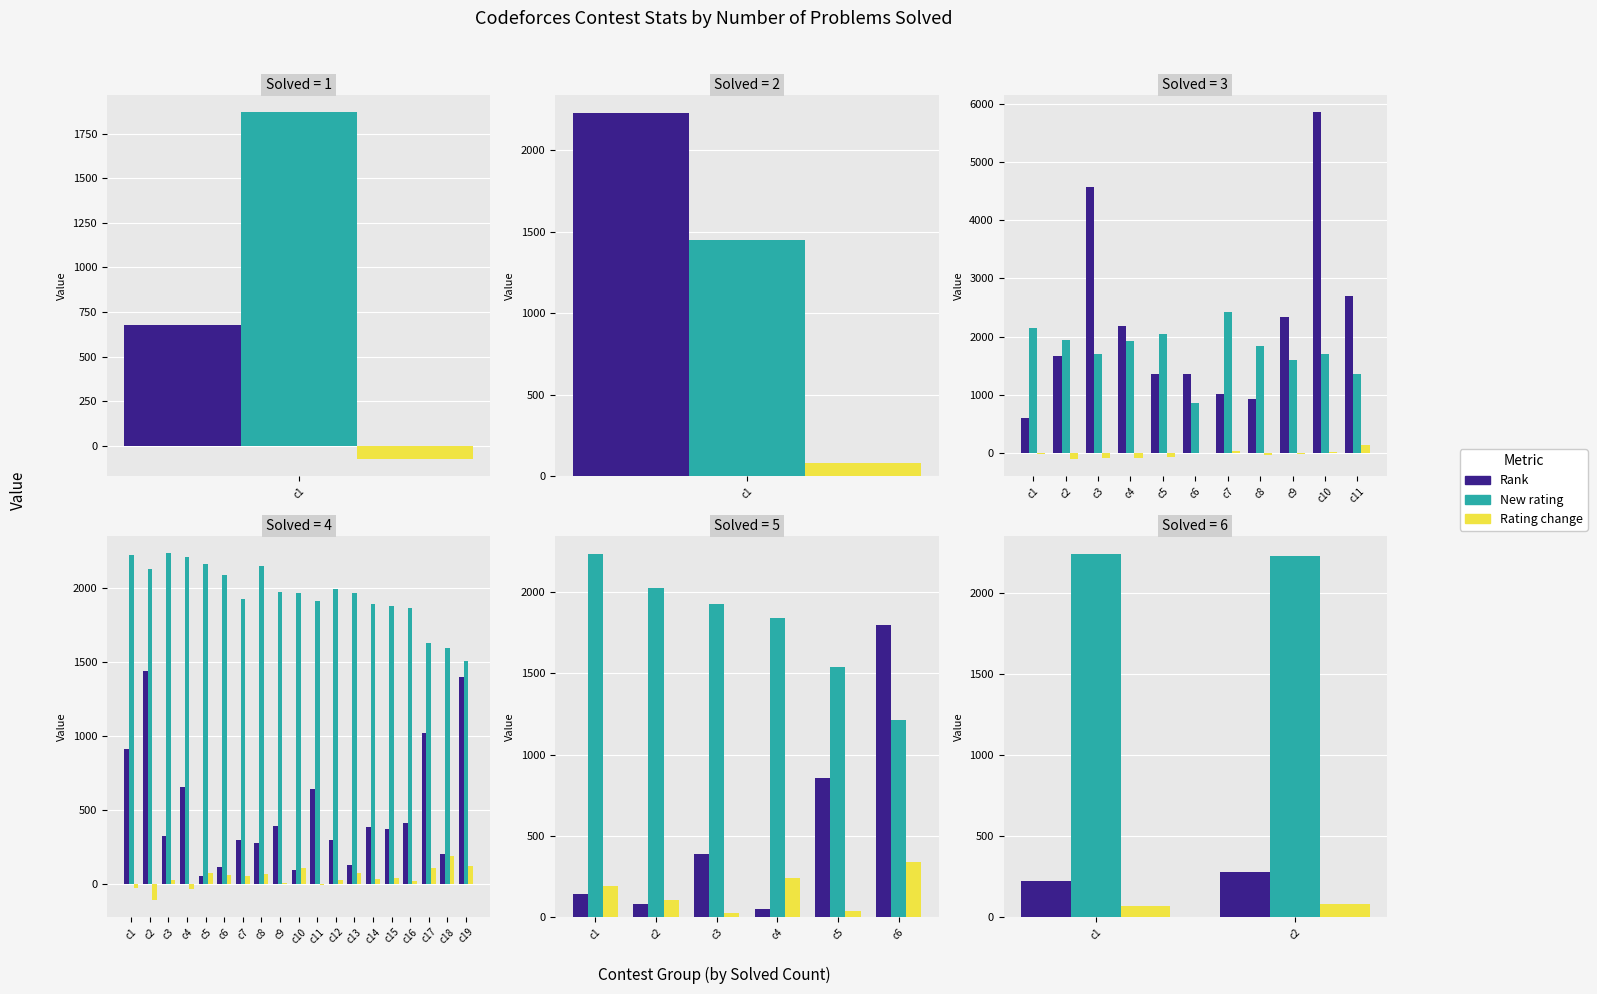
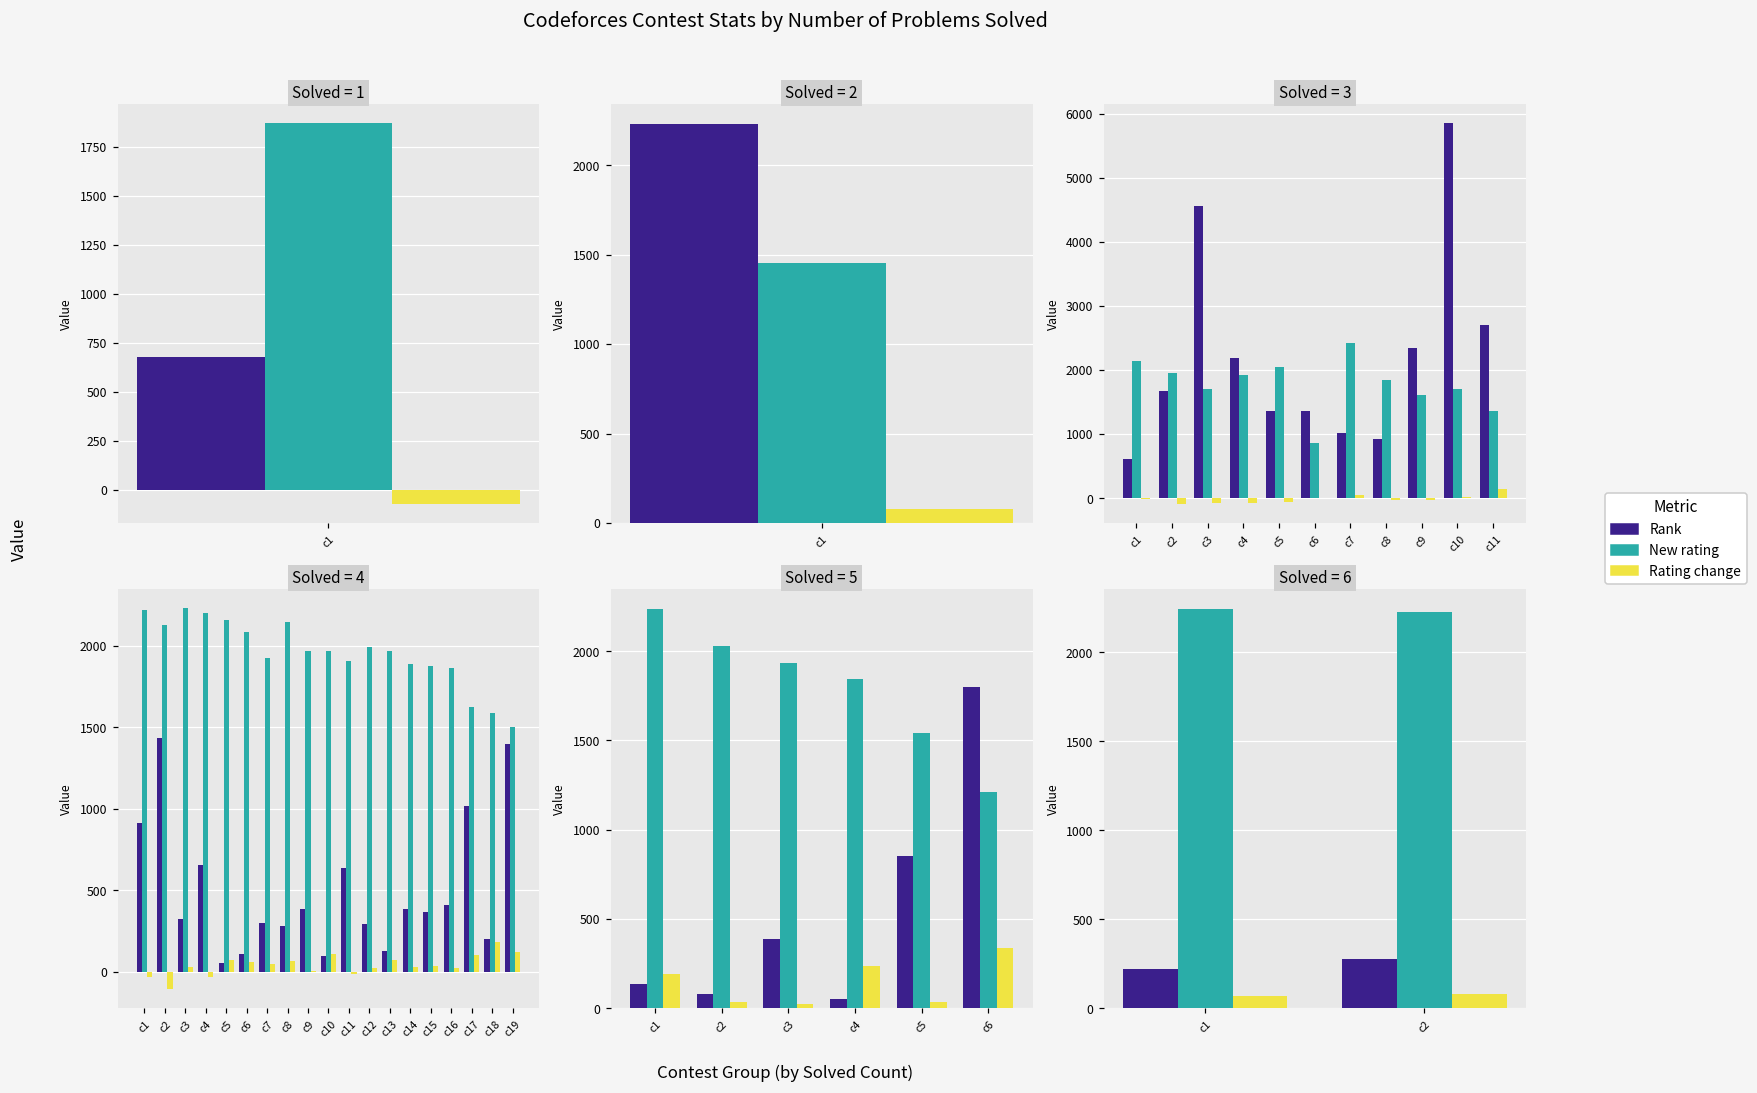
  {
    "Solved = 1": {
      "c1": 1870
    },
    "Solved = 2": {
      "c1": 1450
    },
    "Solved = 3": {
      "Rank": {
        "c1": 600,
        "c2": 1700,
        "c3": 4600,
        "c4": 2200,
        "c5": 1400,
        "c6": 1400,
        "c7": 1000,
        "c8": 900,
        "c9": 2300,
        "c10": 5900,
        "c11": 2700
      },
      "New rating": {
        "c1": 2100,
        "c2": 1900,
        "c3": 1700,
        "c4": 1900,
        "c5": 2100,
        "c6": 900,
        "c7": 2400,
        "c8": 1800,
        "c9": 1600,
        "c10": 1700,
        "c11": 1400
      },
      "Rating change": {
        "c2": -100,
        "c3": -100,
        "c4": -100,
        "c5": -100,
        "c11": 100
      }
    },
    "Solved = 4": {
      "Rank": {
        "c1": 910,
        "c2": 1440,
        "c3": 320,
        "c4": 660,
        "c5": 50,
        "c6": 110,
        "c7": 300,
        "c8": 280,
        "c9": 390,
        "c10": 100,
        "c11": 640,
        "c12": 290,
        "c13": 130,
        "c14": 390,
        "c15": 370,
        "c16": 410,
        "c17": 1020,
        "c18": 200,
        "c19": 1400
      },
      "New rating": {
        "c1": 2220,
        "c2": 2130,
        "c3": 2230,
        "c4": 2210,
        "c5": 2160,
        "c6": 2090,
        "c7": 1920,
        "c8": 2150,
        "c9": 1970,
        "c10": 1970,
        "c11": 1910,
        "c12": 1990,
        "c13": 1970,
        "c14": 1890,
        "c15": 1880,
        "c16": 1860,
        "c17": 1630,
        "c18": 1590,
        "c19": 1500
      },
      "Rating change": {
        "c1": -30,
        "c2": -110,
        "c3": 30,
        "c4": -30,
        "c5": 70,
        "c6": 60,
        "c7": 50,
        "c8": 70,
        "c10": 110,
        "c12": 30,
        "c13": 70,
        "c14": 30,
        "c15": 40,
        "c16": 20,
        "c17": 110,
        "c18": 190,
        "c19": 120
      }
    },
    "Solved = 5": {
      "Rank": {
        "c1": 140,
        "c2": 80,
        "c3": 390,
        "c4": 50,
        "c5": 850,
        "c6": 1800
      },
      "New rating": {
        "c1": 2240,
        "c2": 2030,
        "c3": 1930,
        "c4": 1840,
        "c5": 1540,
        "c6": 1210
      },
      "Rating change": {
        "c1": 190,
-       "c2": 100,
+       "c2": 30,
        "c3": 20,
        "c4": 240,
        "c5": 40,
        "c6": 340
      }
    },
    "Solved = 6": {
      "Rank": {
        "c1": 220,
        "c2": 280
      },
      "New rating": {
        "c1": 2250,
        "c2": 2230
      },
      "Rating change": {
        "c1": 70,
        "c2": 80
      }
    }
  }
